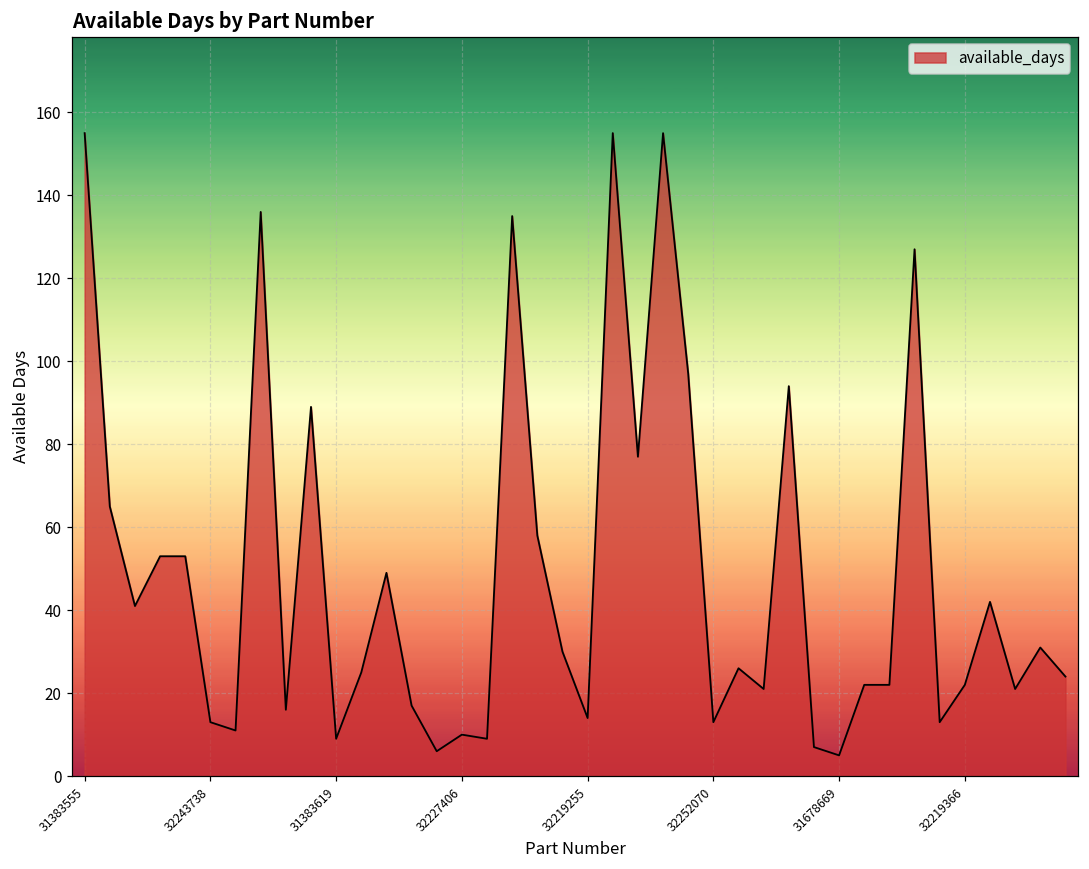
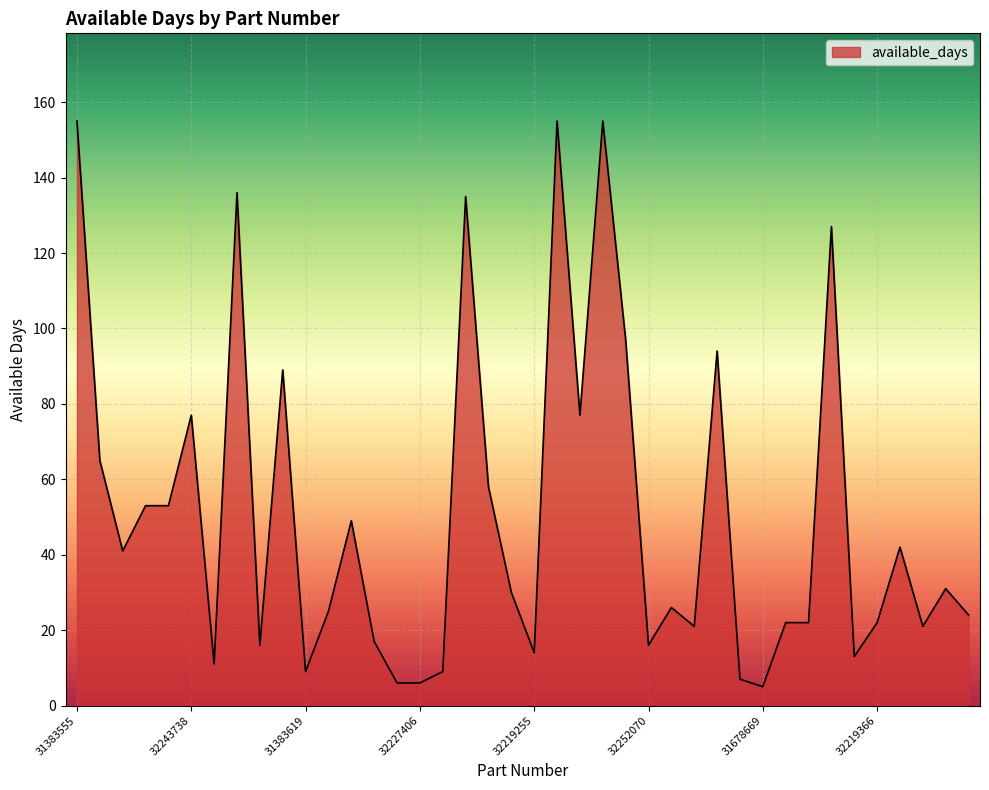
  {
    "31383555": 155,
-   "32243738": 13,
+   "32243738": 77,
    "31383619": 9,
-   "32227406": 10,
+   "32227406": 6,
    "32219255": 14,
-   "32252070": 13,
+   "32252070": 16,
    "31678669": 5,
    "32219366": 22
  }
